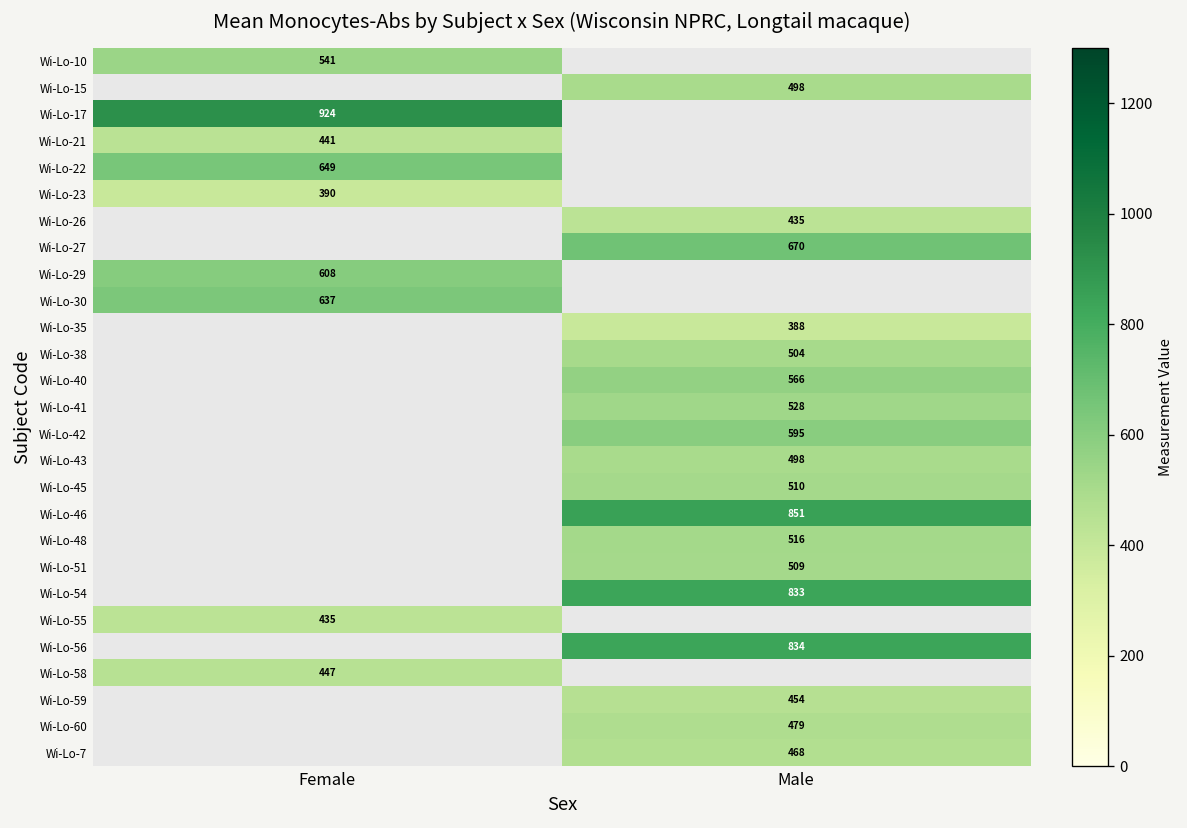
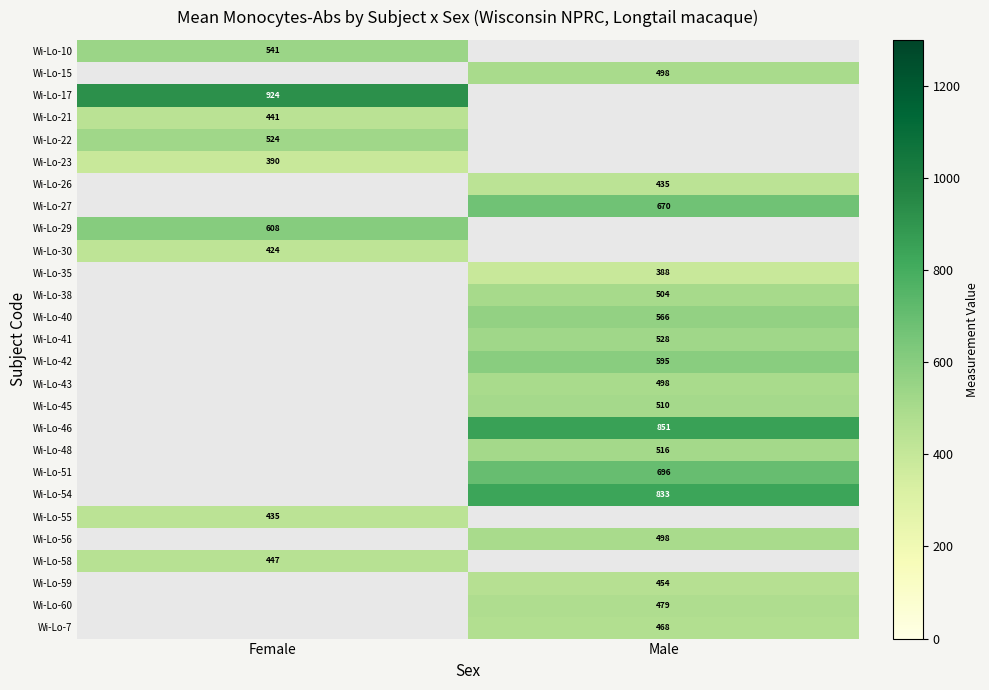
  {
    "Wi-Lo-10": {
      "Female": 541
    },
    "Wi-Lo-15": {
      "Male": 498
    },
    "Wi-Lo-17": {
      "Female": 924
    },
    "Wi-Lo-21": {
      "Female": 441
    },
    "Wi-Lo-22": {
-     "Female": 649
+     "Female": 524
    },
    "Wi-Lo-23": {
      "Female": 390
    },
    "Wi-Lo-26": {
      "Male": 435
    },
    "Wi-Lo-27": {
      "Male": 670
    },
    "Wi-Lo-29": {
      "Female": 608
    },
    "Wi-Lo-30": {
-     "Female": 637
+     "Female": 424
    },
    "Wi-Lo-35": {
      "Male": 388
    },
    "Wi-Lo-38": {
      "Male": 504
    },
    "Wi-Lo-40": {
      "Male": 566
    },
    "Wi-Lo-41": {
      "Male": 528
    },
    "Wi-Lo-42": {
      "Male": 595
    },
    "Wi-Lo-43": {
      "Male": 498
    },
    "Wi-Lo-45": {
      "Male": 510
    },
    "Wi-Lo-46": {
      "Male": 851
    },
    "Wi-Lo-48": {
      "Male": 516
    },
    "Wi-Lo-51": {
-     "Male": 509
+     "Male": 696
    },
    "Wi-Lo-54": {
      "Male": 833
    },
    "Wi-Lo-55": {
      "Female": 435
    },
    "Wi-Lo-56": {
-     "Male": 834
+     "Male": 498
    },
    "Wi-Lo-58": {
      "Female": 447
    },
    "Wi-Lo-59": {
      "Male": 454
    },
    "Wi-Lo-60": {
      "Male": 479
    },
    "Wi-Lo-7": {
      "Male": 468
    }
  }
